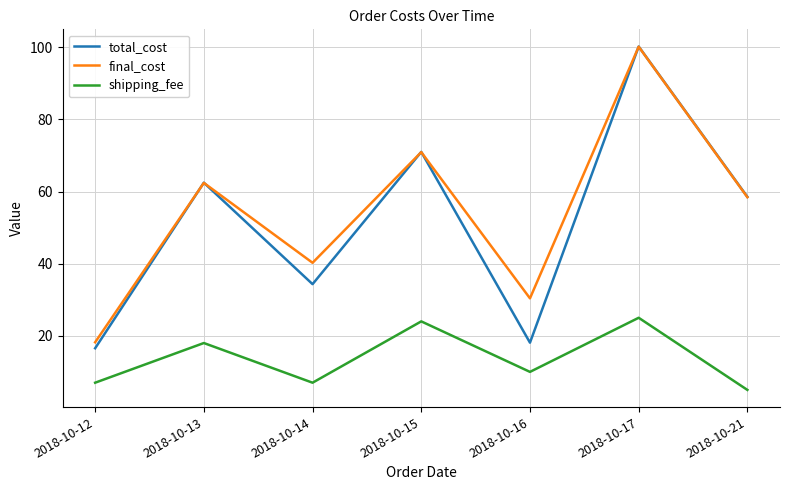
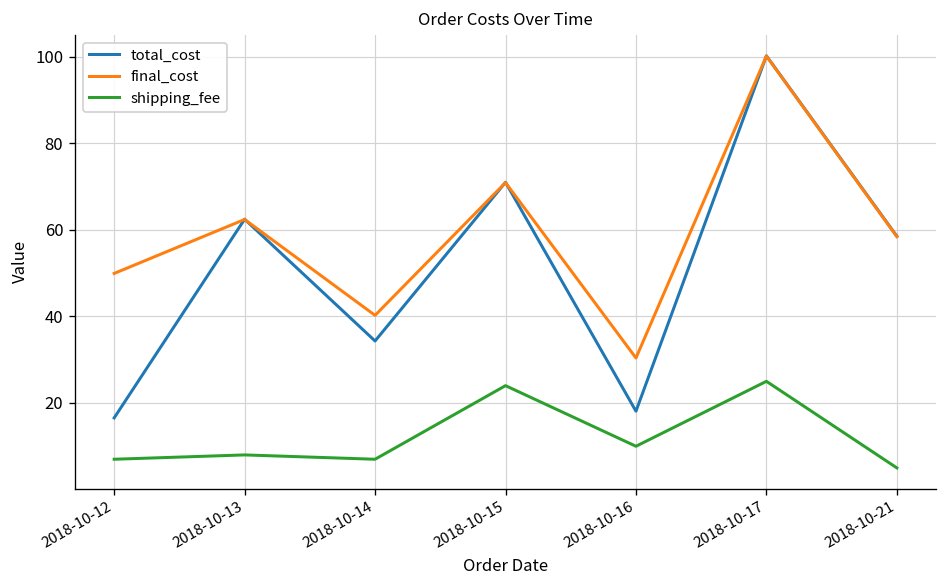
  {
    "total_cost": {
      "2018-10-12": 17,
      "2018-10-14": 34,
      "2018-10-16": 18
    },
    "final_cost": {
-     "2018-10-12": 18,
+     "2018-10-12": 50,
      "2018-10-14": 40,
      "2018-10-16": 30
    },
    "shipping_fee": {
      "2018-10-12": 7,
-     "2018-10-13": 18,
+     "2018-10-13": 8,
      "2018-10-14": 7,
      "2018-10-15": 24,
      "2018-10-16": 10,
      "2018-10-17": 25,
      "2018-10-21": 5
    }
  }
